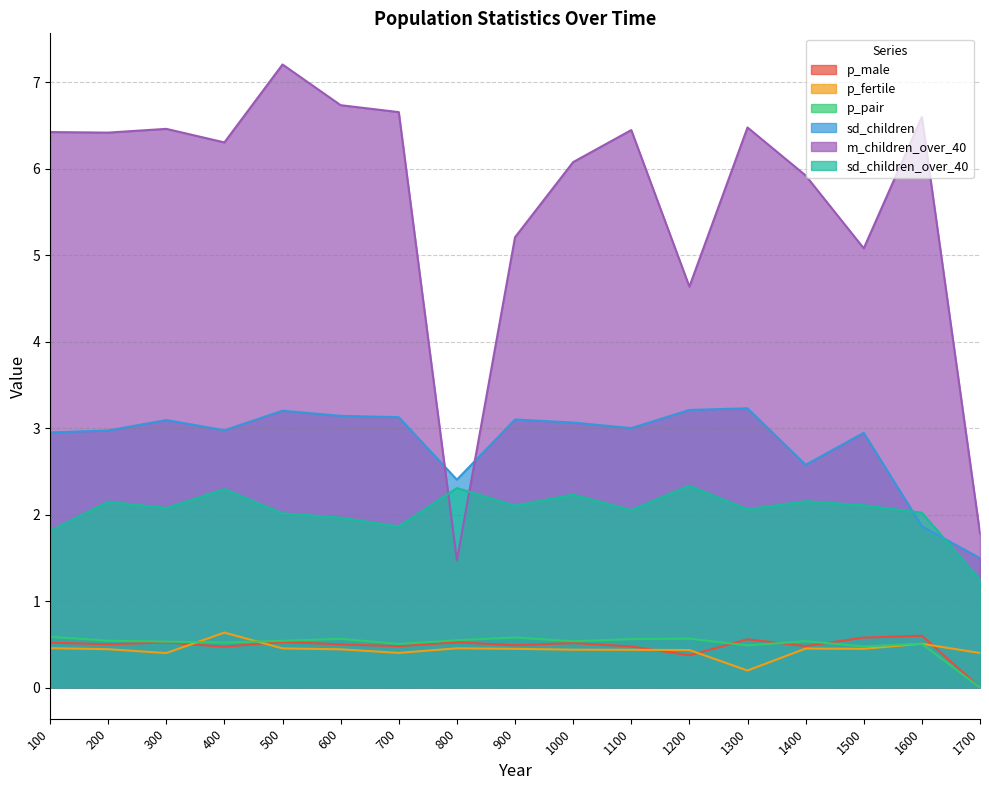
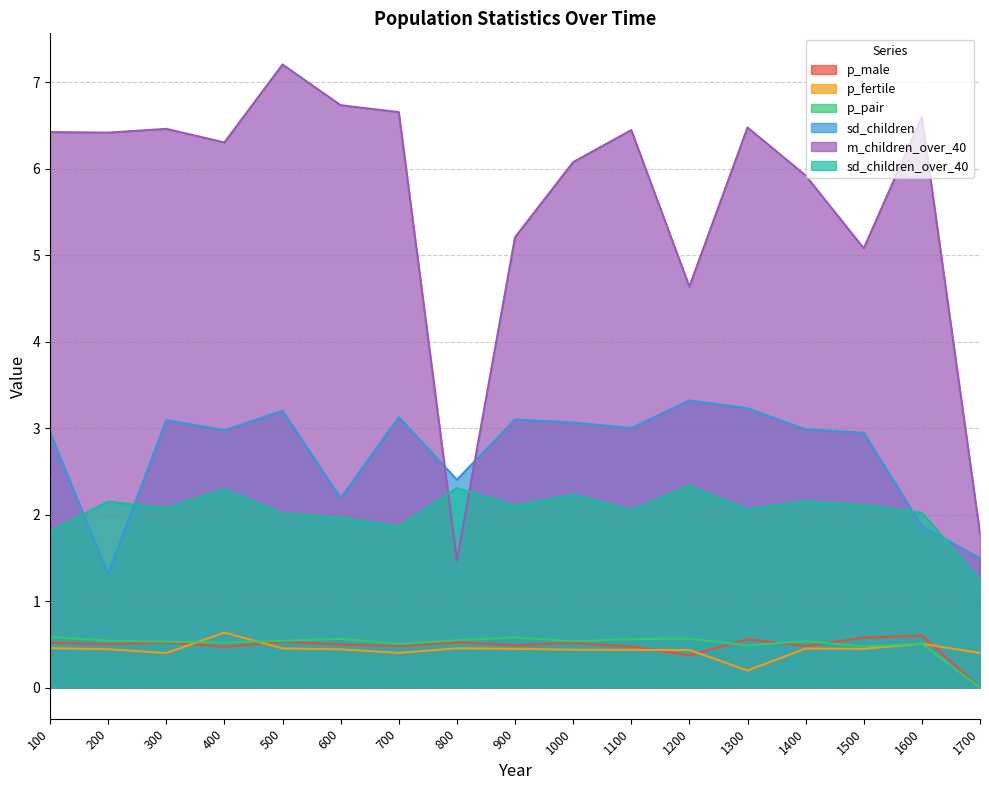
  {
    "p_male": {
      "100": 0.5,
      "200": 0.5,
      "400": 0.5,
      "600": 0.5,
      "900": 0.5,
      "1100": 0.5,
      "1200": 0.4,
      "1300": 0.6,
      "1500": 0.6,
      "1600": 0.6
    },
    "p_fertile": {
      "100": 0.5,
      "200": 0.4,
      "300": 0.4,
      "400": 0.6,
      "500": 0.5,
      "600": 0.4,
      "700": 0.4,
      "800": 0.5,
      "900": 0.4,
      "1000": 0.4,
      "1100": 0.4,
      "1200": 0.4,
      "1300": 0.2,
      "1700": 0.4
    },
    "sd_children": {
      "100": 3.0,
-     "200": 3.0,
+     "200": 1.3,
      "300": 3.1,
      "400": 3.0,
      "500": 3.2,
-     "600": 3.1,
+     "600": 2.2,
      "700": 3.1,
      "800": 2.4,
      "900": 3.1,
      "1000": 3.1,
      "1100": 3.0,
-     "1200": 3.2,
+     "1200": 3.3,
      "1300": 3.2,
-     "1400": 2.6,
+     "1400": 3.0,
      "1500": 2.9,
      "1600": 1.9,
      "1700": 1.5
    },
    "m_children_over_40": {
      "100": 6.4,
      "200": 6.4,
      "300": 6.5,
      "400": 6.3,
      "500": 7.2,
      "600": 6.7,
      "700": 6.7,
      "800": 1.5,
      "900": 5.2,
      "1000": 6.1,
      "1100": 6.4,
      "1200": 4.6,
      "1300": 6.5,
      "1400": 5.9,
      "1500": 5.1,
      "1700": 1.8
    }
  }
